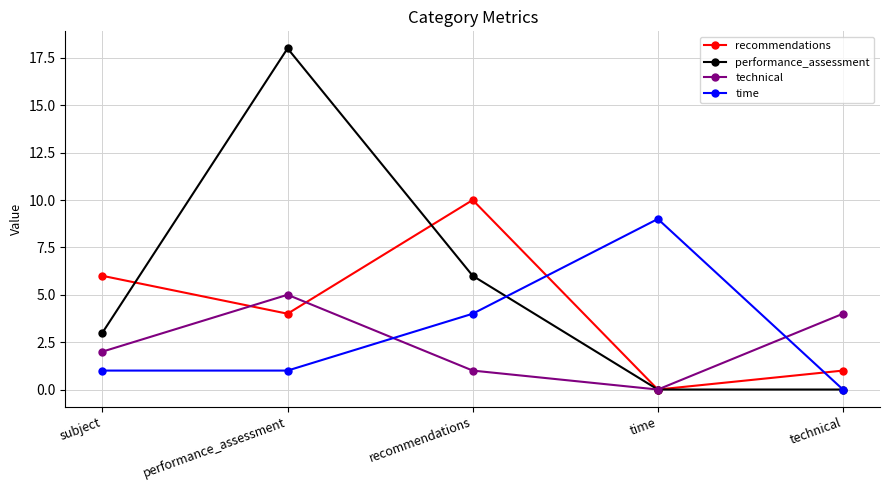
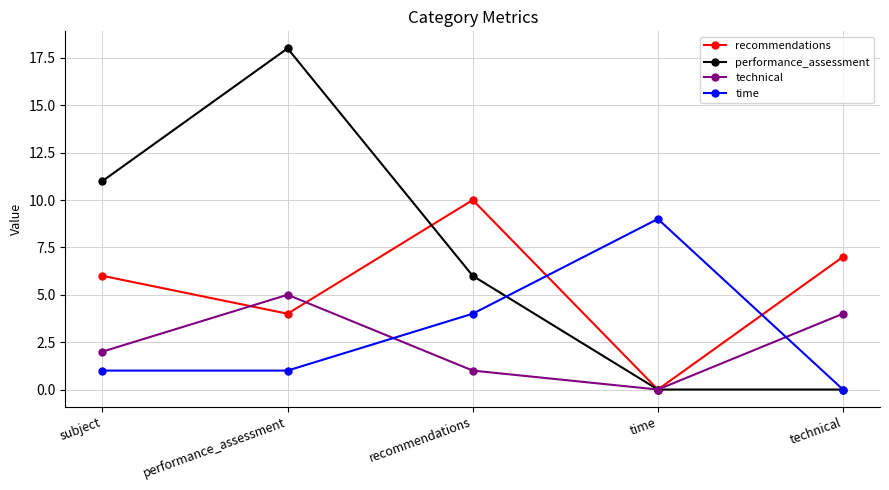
  {
    "recommendations": {
      "subject": 6,
      "performance_assessment": 4,
      "recommendations": 10,
-     "technical": 1
+     "technical": 7
    },
    "performance_assessment": {
-     "subject": 3,
+     "subject": 11,
      "performance_assessment": 18,
      "recommendations": 6
    },
    "technical": {
      "subject": 2,
      "performance_assessment": 5,
      "recommendations": 1,
      "technical": 4
    },
    "time": {
      "subject": 1,
      "performance_assessment": 1,
      "recommendations": 4,
      "time": 9
    }
  }
